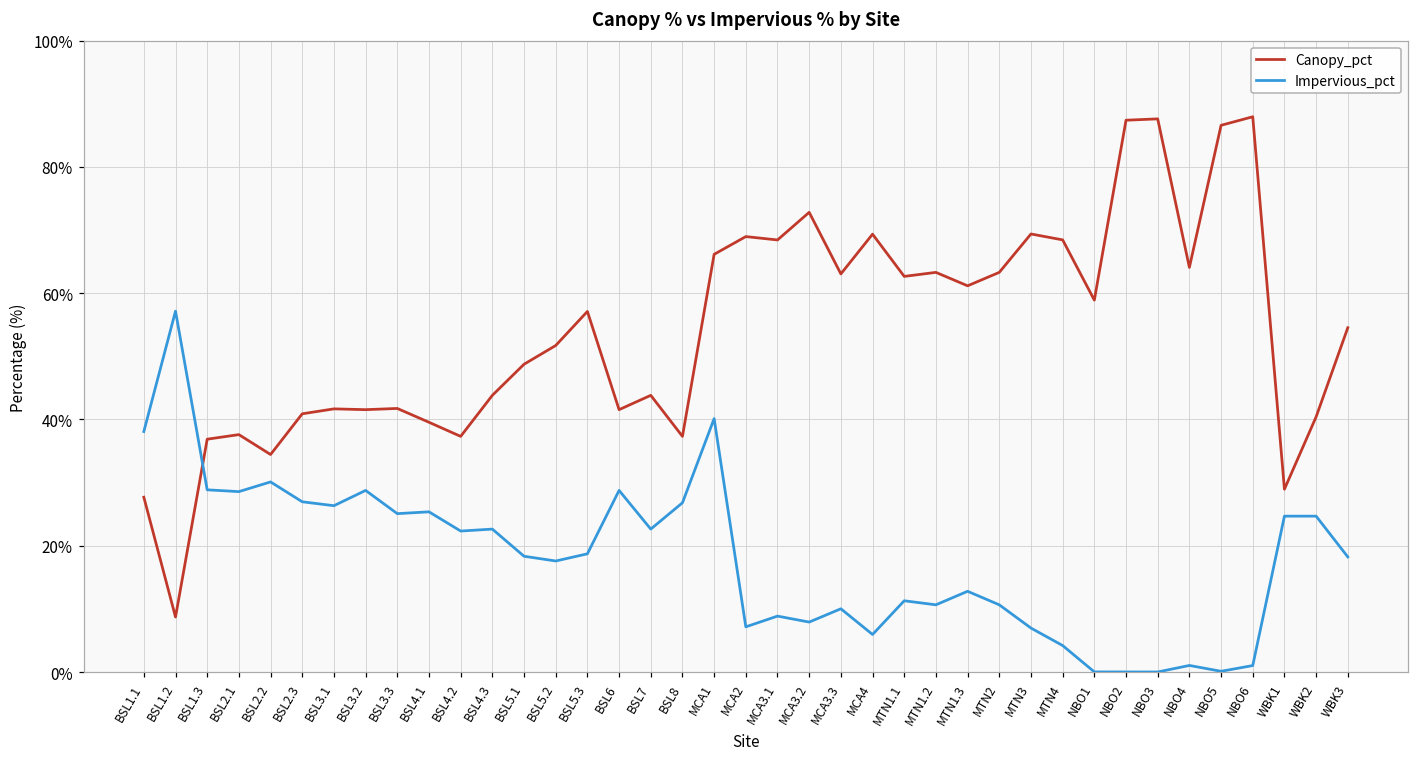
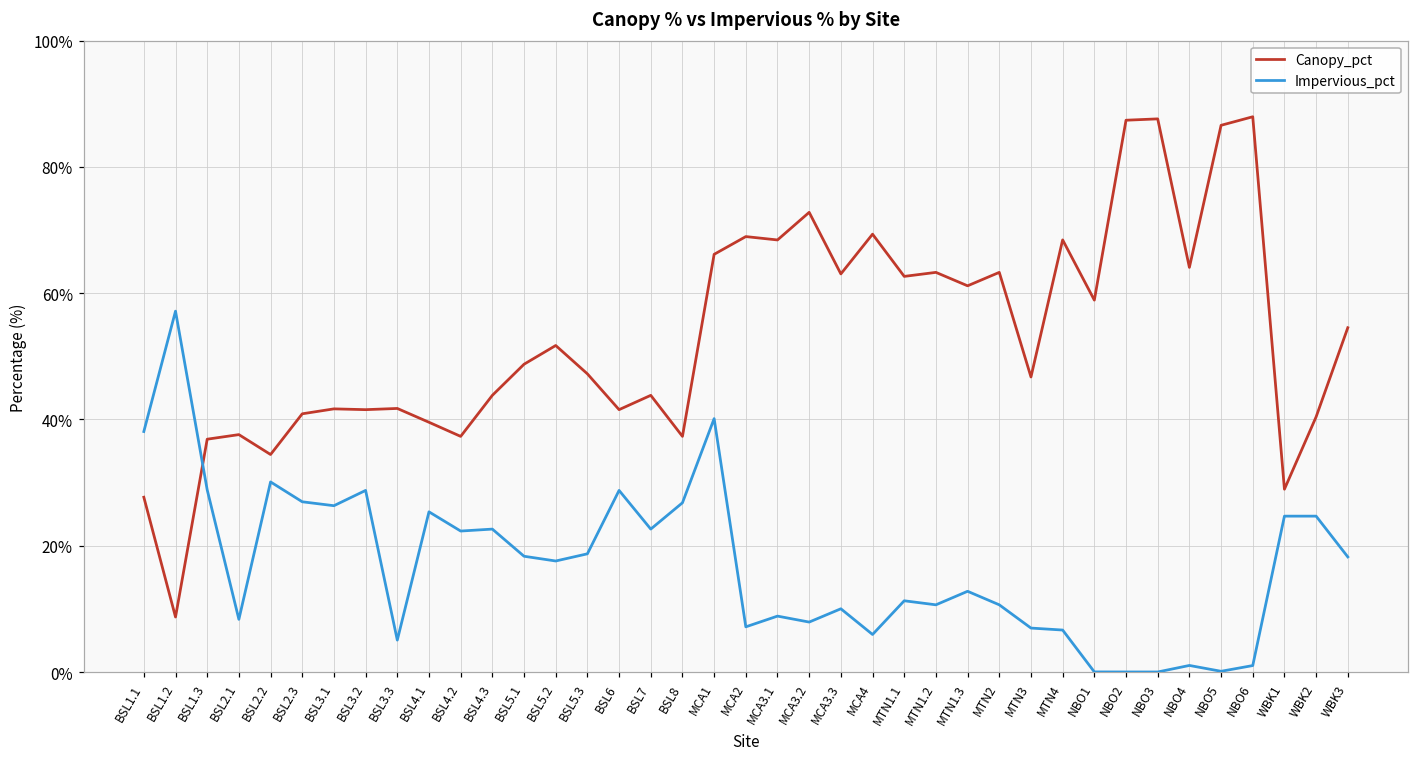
  {
    "Canopy_pct": {
      "BSL1.1": "28%",
      "BSL1.2": "9%",
      "BSL1.3": "37%",
      "BSL2.1": "38%",
      "BSL2.2": "34%",
      "BSL2.3": "41%",
      "BSL3.1": "42%",
      "BSL3.2": "42%",
      "BSL3.3": "42%",
      "BSL4.1": "40%",
      "BSL4.2": "37%",
      "BSL4.3": "44%",
      "BSL5.1": "49%",
      "BSL5.2": "52%",
-     "BSL5.3": "57%",
+     "BSL5.3": "47%",
      "BSL6": "42%",
      "BSL7": "44%",
      "BSL8": "37%",
      "MCA1": "66%",
      "MCA2": "69%",
      "MCA3.1": "68%",
      "MCA3.2": "73%",
      "MCA3.3": "63%",
      "MCA4": "69%",
      "MTN1.1": "63%",
      "MTN1.2": "63%",
      "MTN1.3": "61%",
      "MTN2": "63%",
-     "MTN3": "69%",
+     "MTN3": "47%",
      "MTN4": "68%",
      "NBO1": "59%",
      "NBO2": "87%",
      "NBO3": "88%",
      "NBO4": "64%",
      "NBO5": "87%",
      "NBO6": "88%",
      "WBK1": "29%",
      "WBK2": "40%",
      "WBK3": "55%"
    },
    "Impervious_pct": {
      "BSL1.1": "38%",
      "BSL1.2": "57%",
      "BSL1.3": "29%",
-     "BSL2.1": "29%",
+     "BSL2.1": "8%",
      "BSL2.2": "30%",
      "BSL2.3": "27%",
      "BSL3.1": "26%",
      "BSL3.2": "29%",
-     "BSL3.3": "25%",
+     "BSL3.3": "5%",
      "BSL4.1": "25%",
      "BSL4.2": "22%",
      "BSL4.3": "23%",
      "BSL5.1": "18%",
      "BSL5.2": "18%",
      "BSL5.3": "19%",
      "BSL6": "29%",
      "BSL7": "23%",
      "BSL8": "27%",
      "MCA1": "40%",
      "MCA2": "7%",
      "MCA3.1": "9%",
      "MCA3.2": "8%",
      "MCA3.3": "10%",
      "MCA4": "6%",
      "MTN1.1": "11%",
      "MTN1.2": "11%",
      "MTN1.3": "13%",
      "MTN2": "11%",
      "MTN3": "7%",
-     "MTN4": "4%",
+     "MTN4": "7%",
      "NBO1": "0%",
      "NBO2": "0%",
      "NBO3": "0%",
      "NBO4": "1%",
      "NBO5": "0%",
      "NBO6": "1%",
      "WBK1": "25%",
      "WBK2": "25%",
      "WBK3": "18%"
    }
  }
